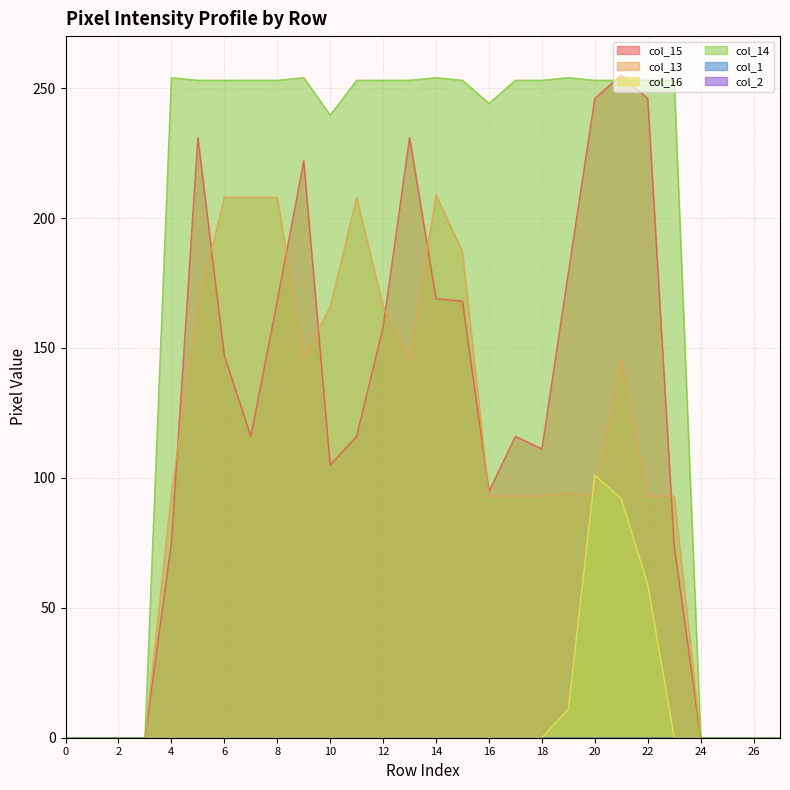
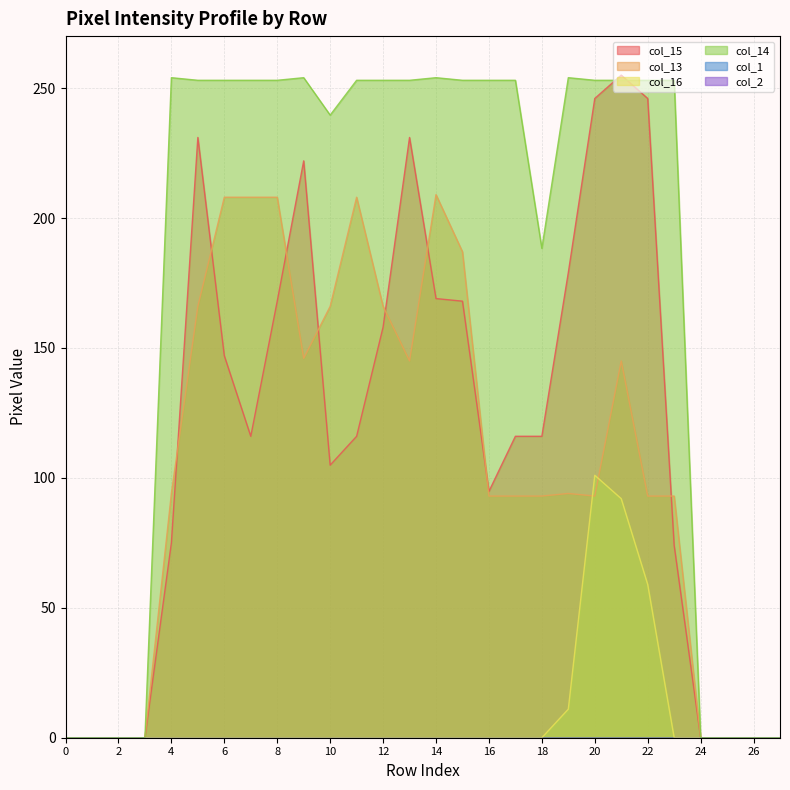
  {
    "col_15": {
      "4": 75,
      "6": 147,
      "8": 168,
      "10": 105,
      "12": 158,
      "14": 169,
      "16": 95,
-     "18": 111,
+     "18": 116,
      "20": 246,
      "22": 246
    },
    "col_14": {
      "4": 254,
      "6": 253,
      "8": 253,
      "10": 240,
      "12": 253,
      "14": 254,
-     "16": 244,
-     "18": 253,
+     "16": 253,
+     "18": 188,
      "20": 253
    },
    "col_2": {
      "20": 0,
      "22": 0
    }
  }
